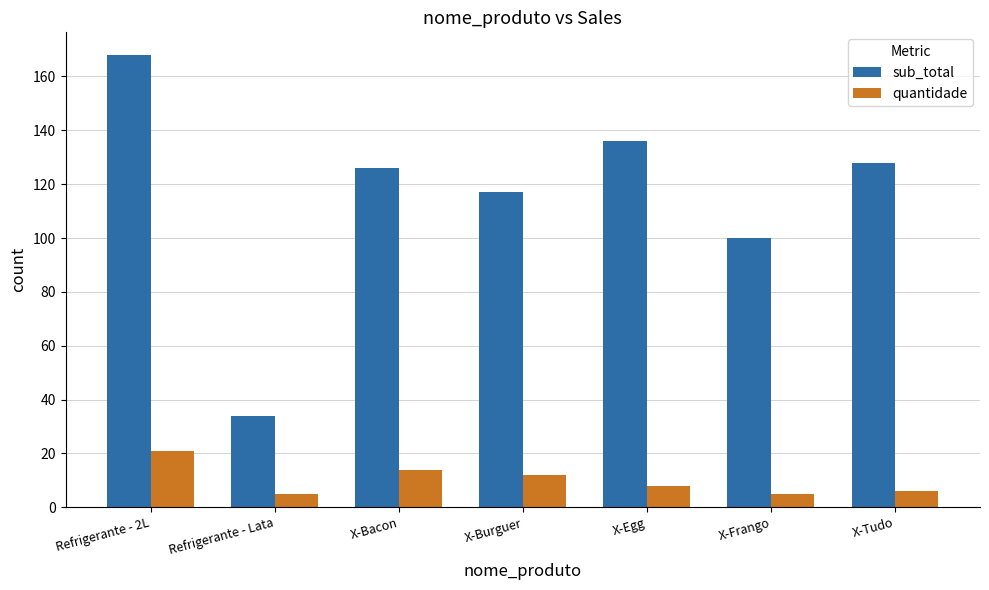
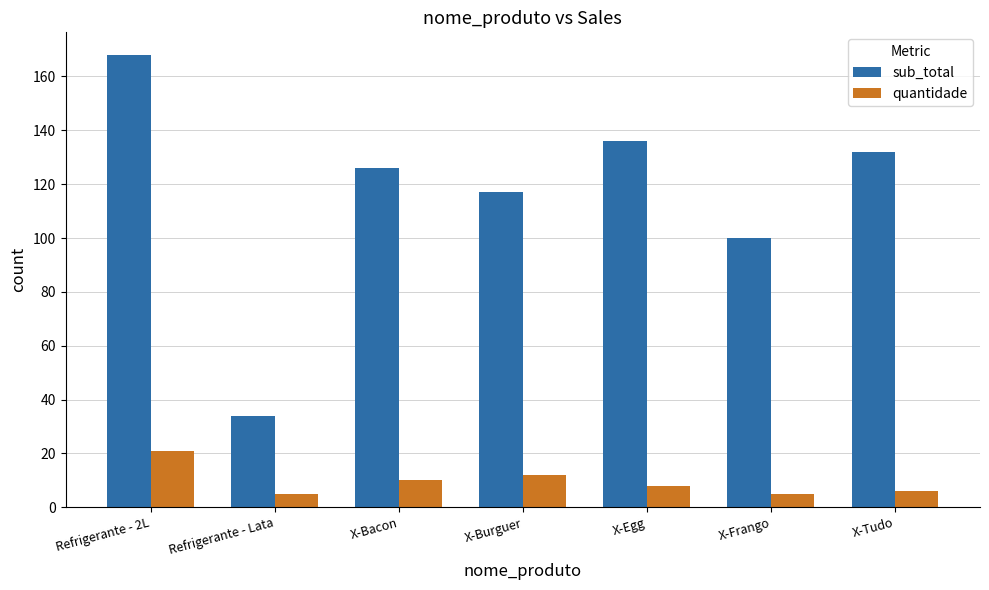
  {
    "sub_total": {
      "Refrigerante - 2L": 168,
      "Refrigerante - Lata": 34,
      "X-Bacon": 126,
      "X-Burguer": 117,
      "X-Egg": 136,
      "X-Frango": 100,
-     "X-Tudo": 128
+     "X-Tudo": 132
    },
    "quantidade": {
      "Refrigerante - 2L": 21,
      "Refrigerante - Lata": 5,
-     "X-Bacon": 14,
+     "X-Bacon": 10,
      "X-Burguer": 12,
      "X-Egg": 8,
      "X-Frango": 5,
      "X-Tudo": 6
    }
  }
